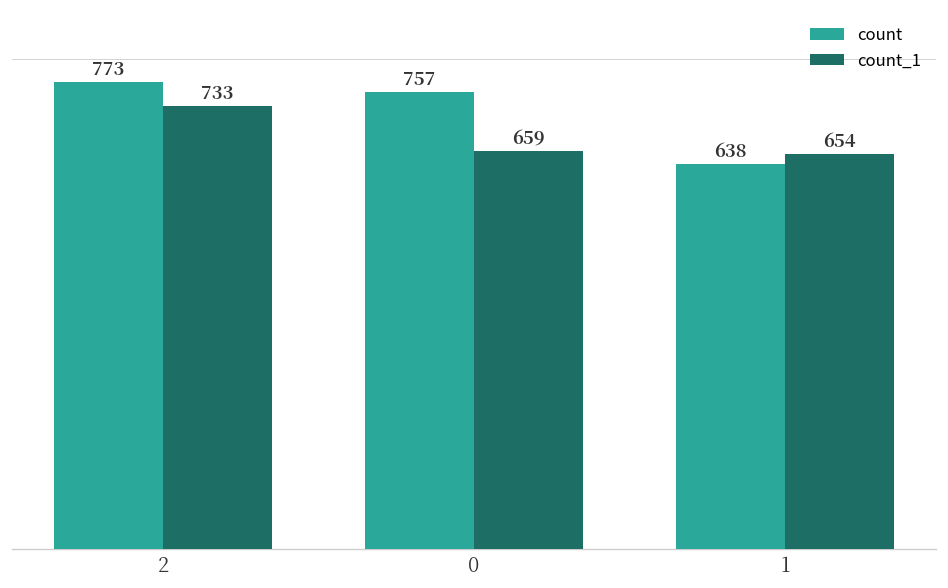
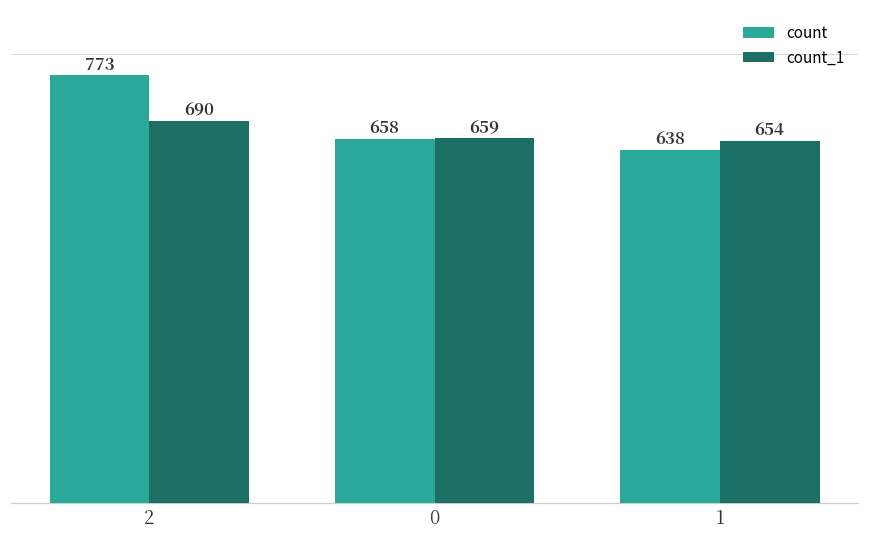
  {
    "count": {
      "2": 773,
-     "0": 757,
+     "0": 658,
      "1": 638
    },
    "count_1": {
-     "2": 733,
+     "2": 690,
      "0": 659,
      "1": 654
    }
  }
